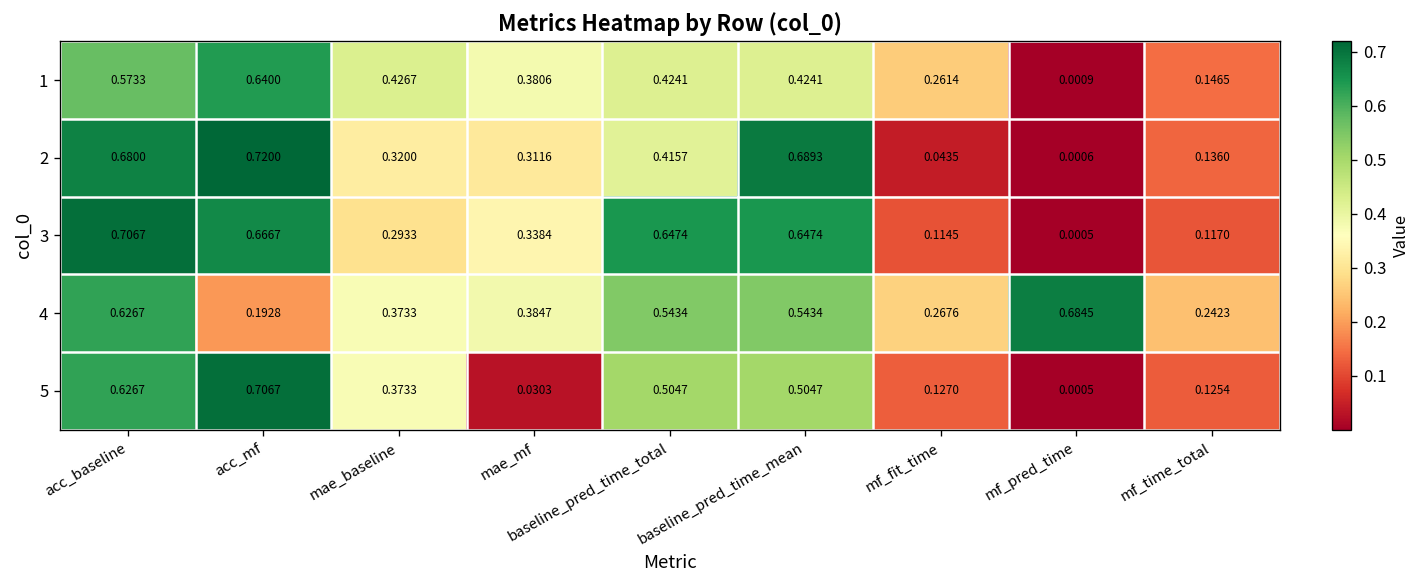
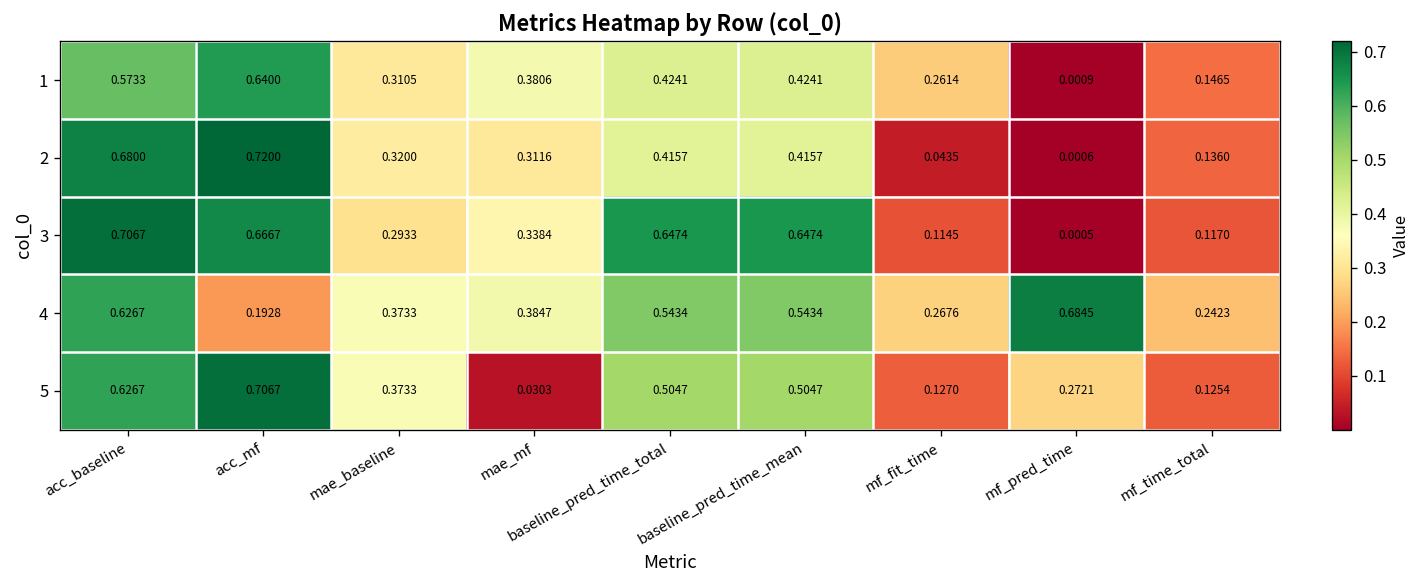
  {
    "1": {
      "acc_baseline": 0.5733,
      "acc_mf": 0.6400,
-     "mae_baseline": 0.4267,
+     "mae_baseline": 0.3105,
      "mae_mf": 0.3806,
      "baseline_pred_time_total": 0.4241,
      "baseline_pred_time_mean": 0.4241,
      "mf_fit_time": 0.2614,
      "mf_pred_time": 0.0009,
      "mf_time_total": 0.1465
    },
    "2": {
      "acc_baseline": 0.6800,
      "acc_mf": 0.7200,
      "mae_baseline": 0.3200,
      "mae_mf": 0.3116,
      "baseline_pred_time_total": 0.4157,
-     "baseline_pred_time_mean": 0.6893,
+     "baseline_pred_time_mean": 0.4157,
      "mf_fit_time": 0.0435,
      "mf_pred_time": 0.0006,
      "mf_time_total": 0.1360
    },
    "3": {
      "acc_baseline": 0.7067,
      "acc_mf": 0.6667,
      "mae_baseline": 0.2933,
      "mae_mf": 0.3384,
      "baseline_pred_time_total": 0.6474,
      "baseline_pred_time_mean": 0.6474,
      "mf_fit_time": 0.1145,
      "mf_pred_time": 0.0005,
      "mf_time_total": 0.1170
    },
    "4": {
      "acc_baseline": 0.6267,
      "acc_mf": 0.1928,
      "mae_baseline": 0.3733,
      "mae_mf": 0.3847,
      "baseline_pred_time_total": 0.5434,
      "baseline_pred_time_mean": 0.5434,
      "mf_fit_time": 0.2676,
      "mf_pred_time": 0.6845,
      "mf_time_total": 0.2423
    },
    "5": {
      "acc_baseline": 0.6267,
      "acc_mf": 0.7067,
      "mae_baseline": 0.3733,
      "mae_mf": 0.0303,
      "baseline_pred_time_total": 0.5047,
      "baseline_pred_time_mean": 0.5047,
      "mf_fit_time": 0.1270,
-     "mf_pred_time": 0.0005,
+     "mf_pred_time": 0.2721,
      "mf_time_total": 0.1254
    }
  }
